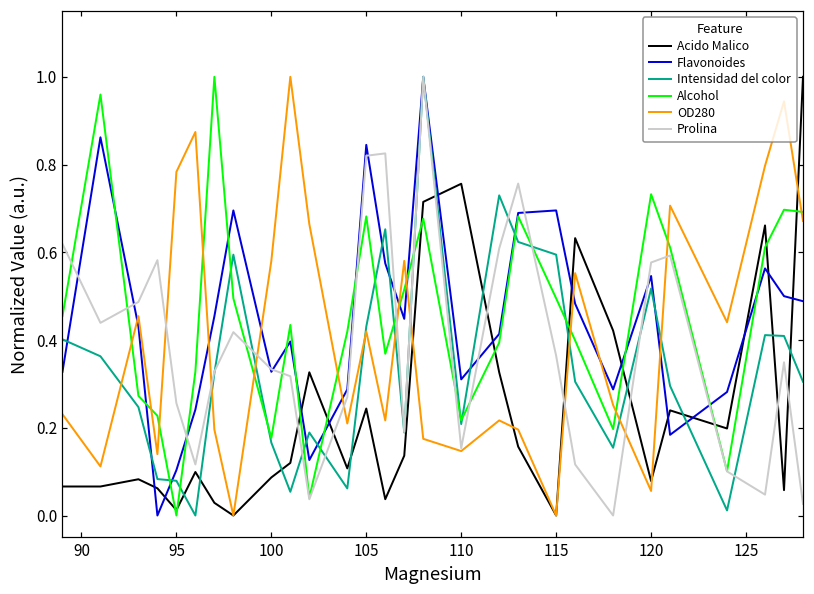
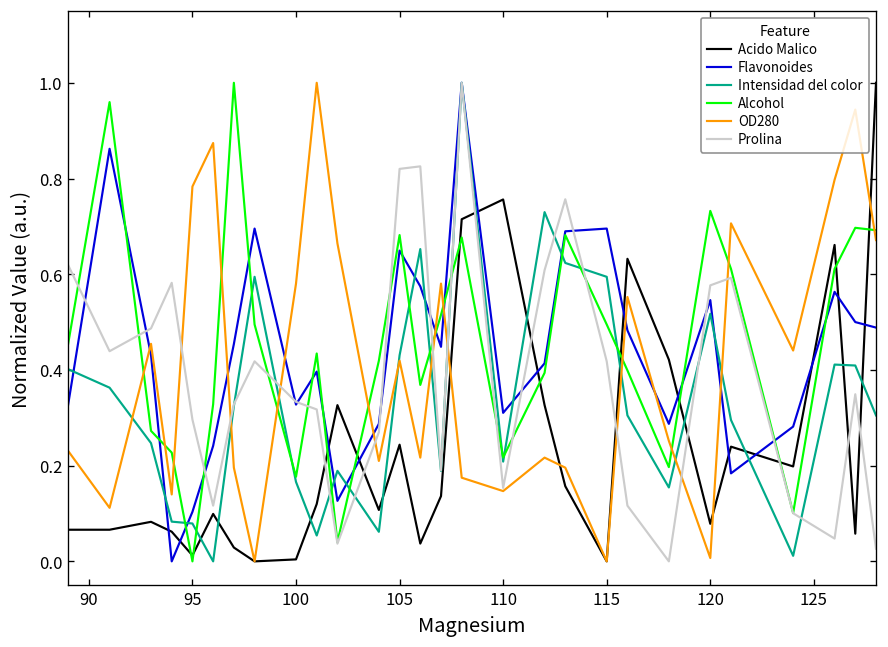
  {
    "Acido Malico": {
      "95": 0.01,
-     "100": 0.09,
+     "100": 0.00,
      "105": 0.24,
      "110": 0.76,
      "120": 0.08
    },
    "Flavonoides": {
      "95": 0.10,
-     "105": 0.84,
+     "105": 0.65,
      "110": 0.31,
      "115": 0.70,
      "120": 0.55
    },
    "Intensidad del color": {
      "95": 0.08,
      "100": 0.17,
      "105": 0.43,
      "110": 0.21,
      "115": 0.59,
      "120": 0.52
    },
    "Alcohol": {
      "95": 0.00,
      "100": 0.18,
      "105": 0.68,
      "110": 0.22,
      "115": 0.49,
      "120": 0.73
    },
    "OD280": {
      "95": 0.78,
      "100": 0.58,
      "105": 0.42,
      "110": 0.15,
-     "120": 0.06
+     "120": 0.01
    },
    "Prolina": {
-     "95": 0.26,
+     "95": 0.30,
      "105": 0.82,
      "110": 0.15,
-     "115": 0.36,
+     "115": 0.42,
      "120": 0.58
    }
  }
